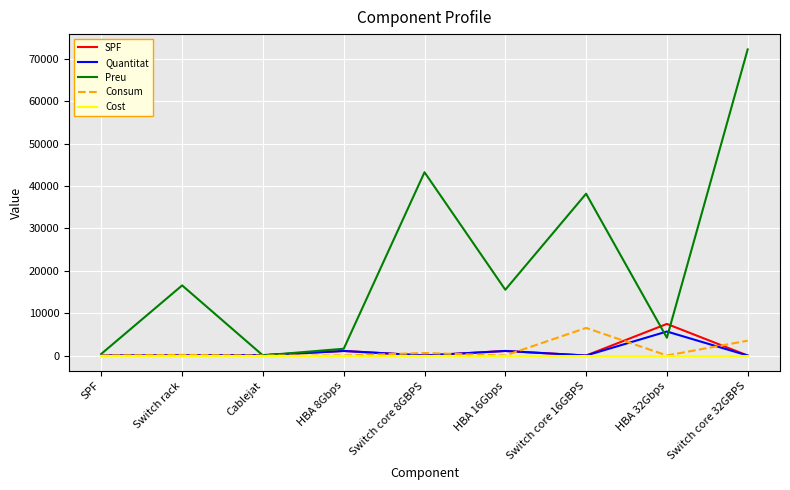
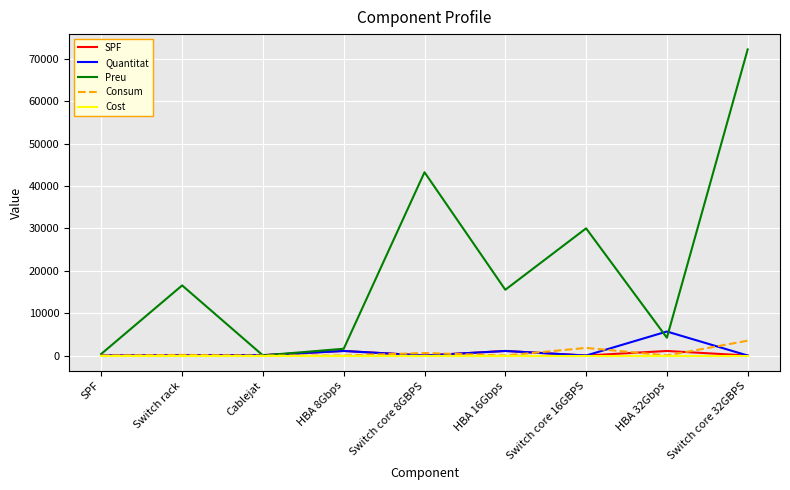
  {
    "SPF": {
-     "HBA 32Gbps": 7000
+     "HBA 32Gbps": 1000
    },
    "Quantitat": {
      "HBA 32Gbps": 6000
    },
    "Preu": {
      "Switch rack": 17000,
      "Switch core 8GBPS": 43000,
      "HBA 16Gbps": 16000,
-     "Switch core 16GBPS": 38000,
+     "Switch core 16GBPS": 30000,
      "HBA 32Gbps": 4000,
      "Switch core 32GBPS": 72000
    },
    "Consum": {
-     "Switch core 16GBPS": 7000,
+     "Switch core 16GBPS": 2000,
      "Switch core 32GBPS": 4000
    }
  }
